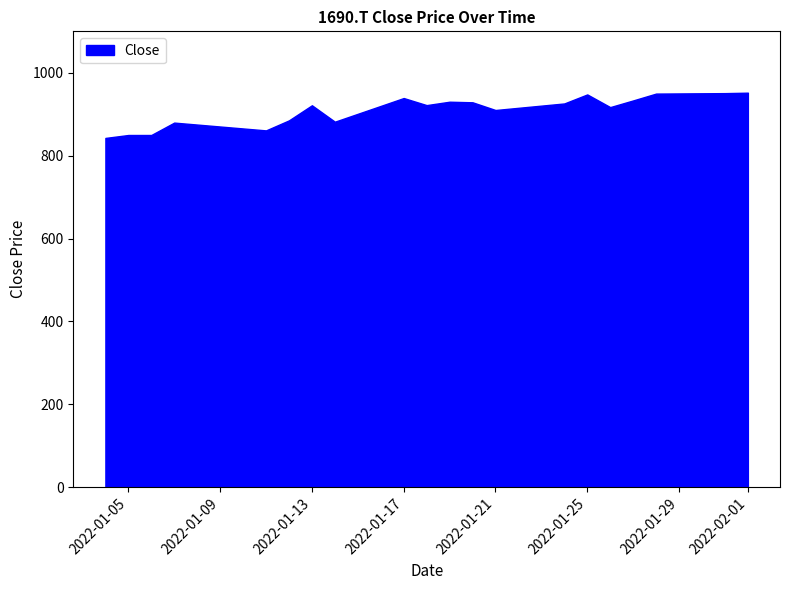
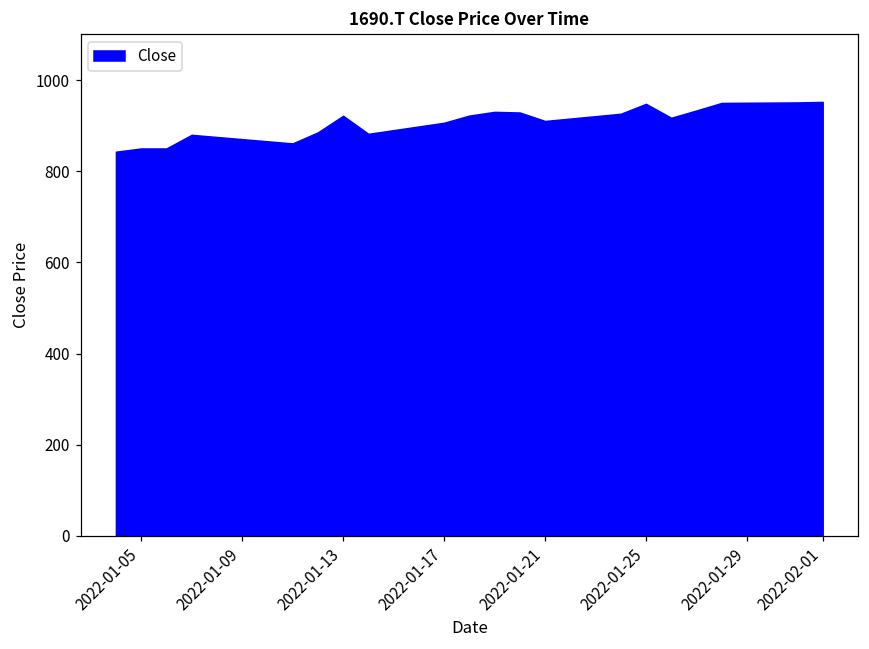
  {
    "2022-01-05": 850,
    "2022-01-13": 920,
-   "2022-01-17": 940,
+   "2022-01-17": 910,
    "2022-01-21": 910,
    "2022-01-25": 950,
    "2022-02-01": 950
  }
